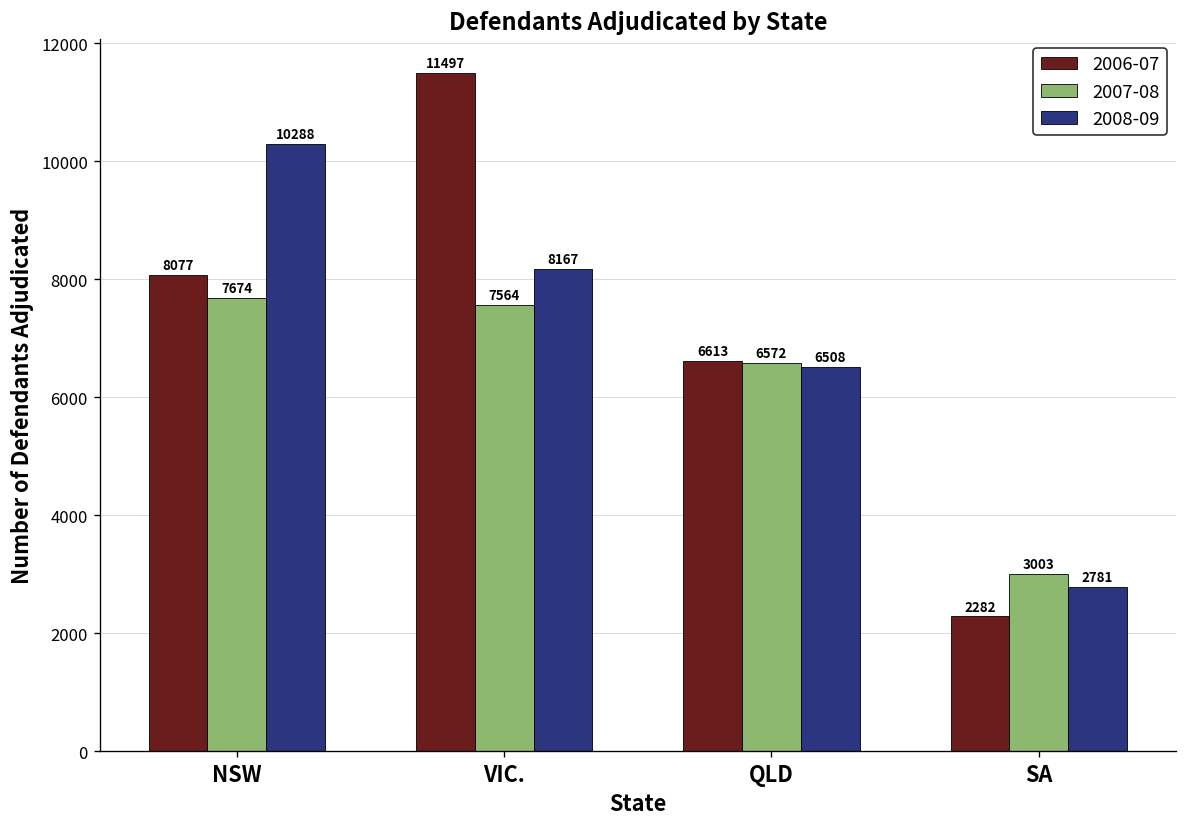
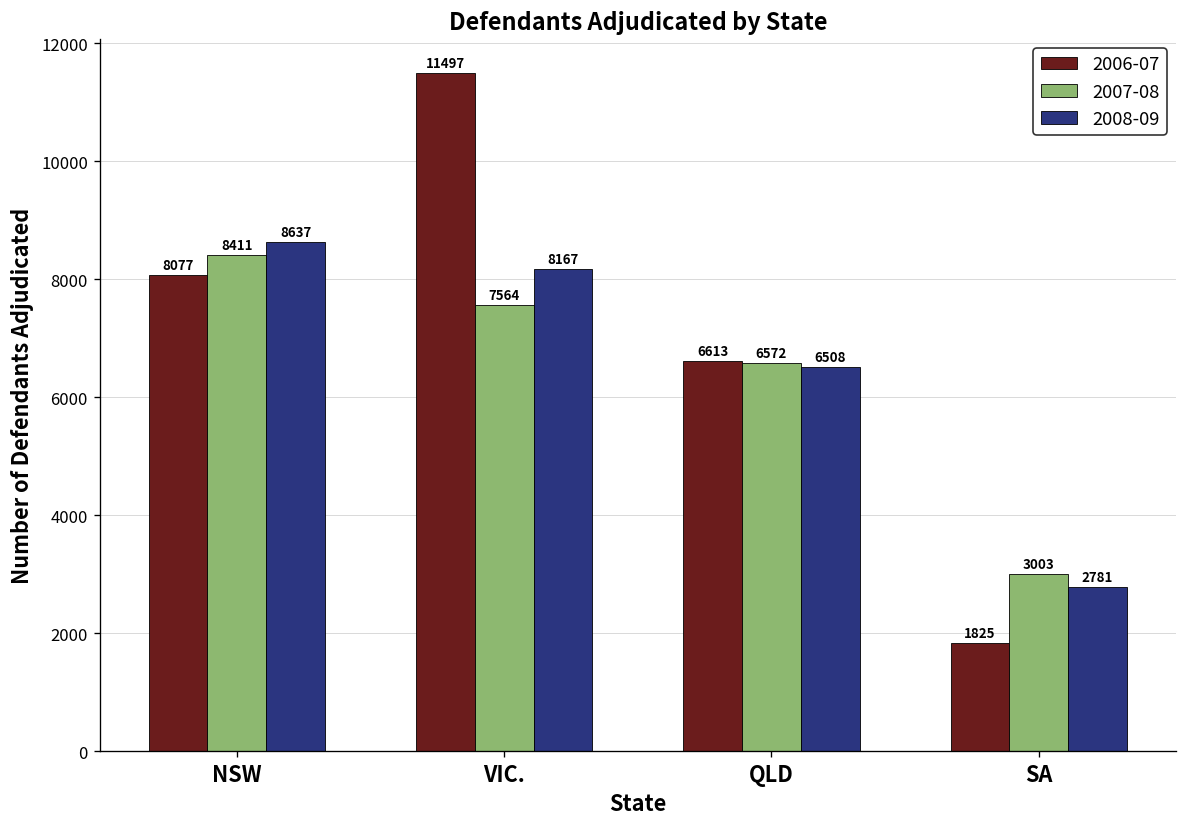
  {
    "2006-07": {
      "NSW": 8077,
      "VIC.": 11497,
      "QLD": 6613,
-     "SA": 2282
+     "SA": 1825
    },
    "2007-08": {
-     "NSW": 7674,
+     "NSW": 8411,
      "VIC.": 7564,
      "QLD": 6572,
      "SA": 3003
    },
    "2008-09": {
-     "NSW": 10288,
+     "NSW": 8637,
      "VIC.": 8167,
      "QLD": 6508,
      "SA": 2781
    }
  }
